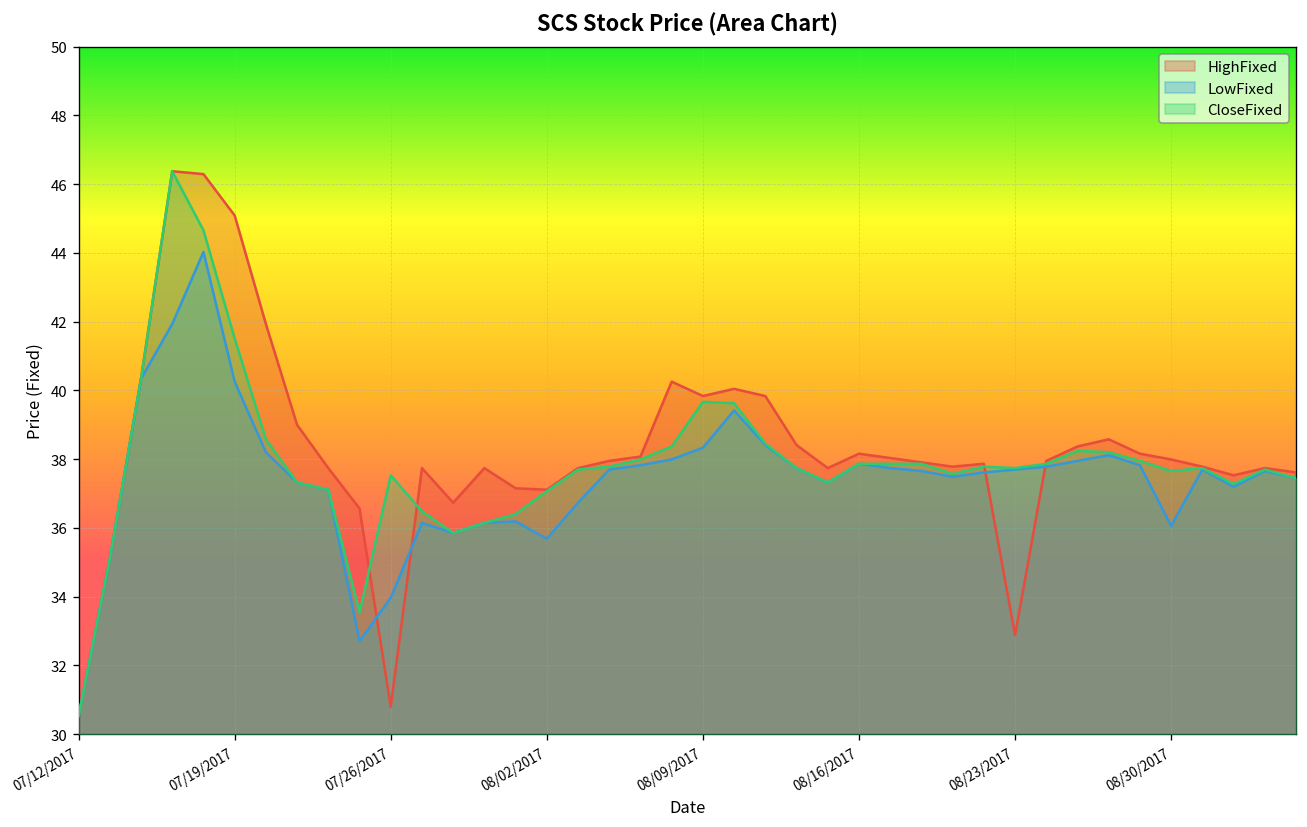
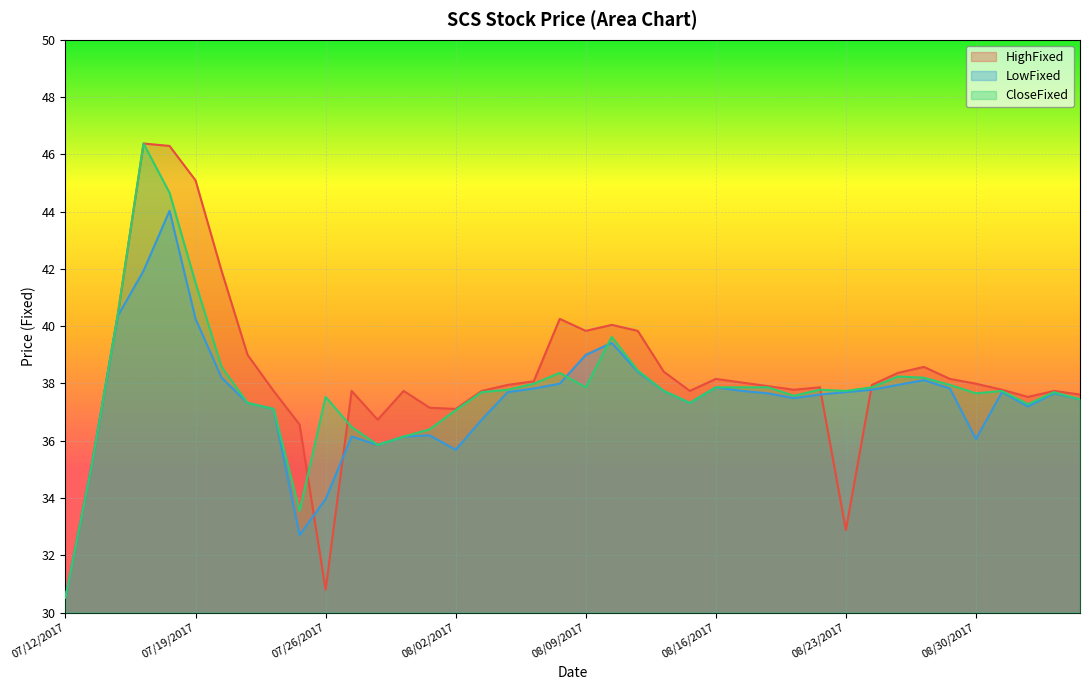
  {
    "HighFixed": {
      "07/19/2017": 45.1,
      "07/26/2017": 30.8,
      "08/09/2017": 39.8,
      "08/16/2017": 38.2,
      "08/23/2017": 32.9,
      "08/30/2017": 38.0
    },
    "LowFixed": {
      "07/19/2017": 40.3,
      "07/26/2017": 34.0,
      "08/02/2017": 35.7,
-     "08/09/2017": 38.3,
+     "08/09/2017": 39.0,
      "08/30/2017": 36.1
    },
    "CloseFixed": {
      "07/19/2017": 41.5,
      "07/26/2017": 37.5,
-     "08/09/2017": 39.7,
+     "08/09/2017": 37.9,
      "08/30/2017": 37.7
    }
  }
